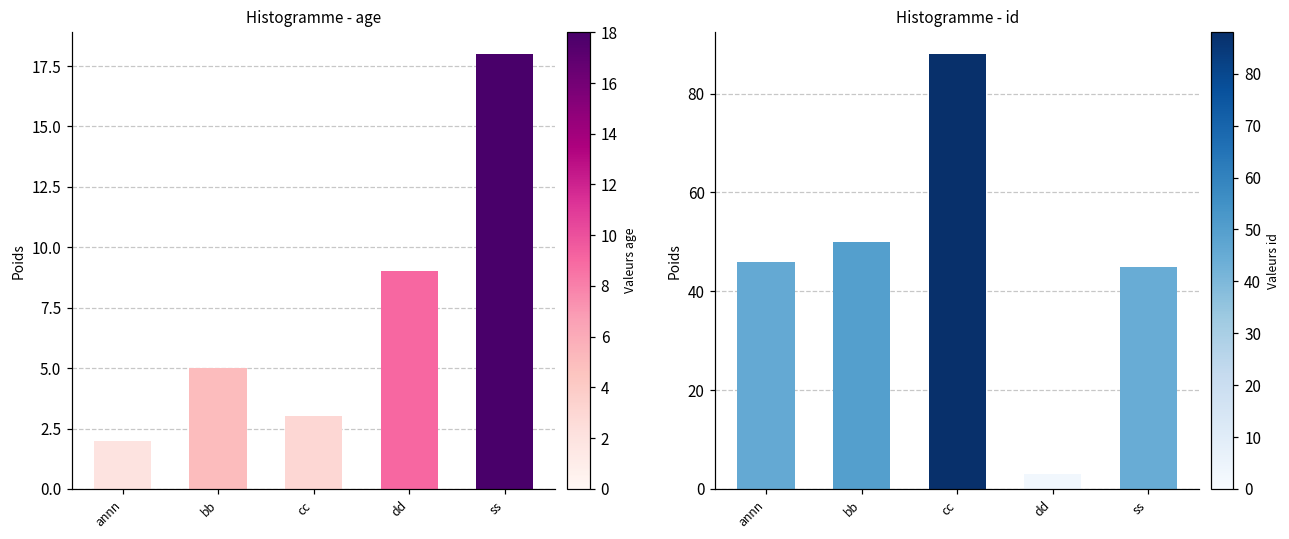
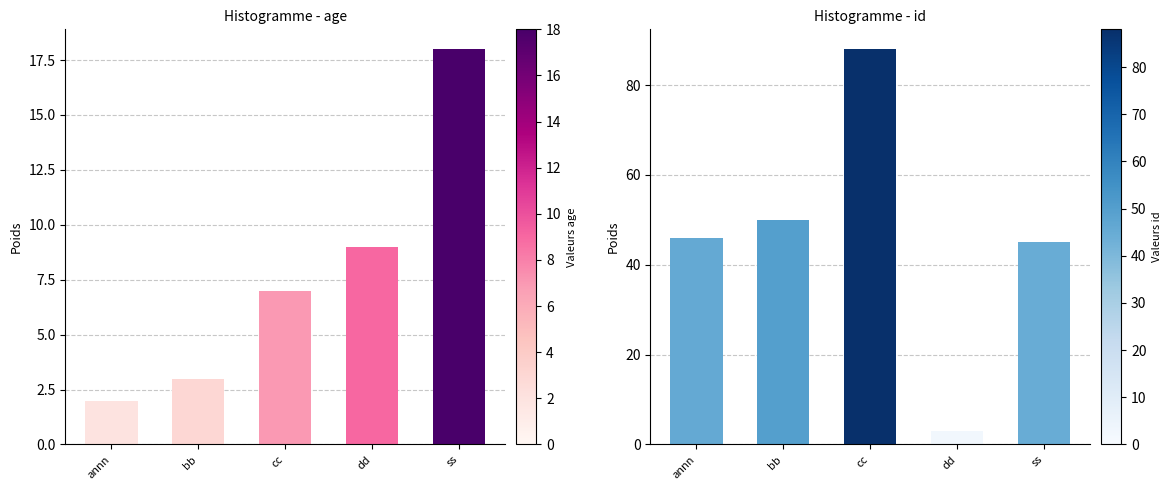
  {
    "Histogramme - age": {
      "annn": 2,
-     "bb": 5,
-     "cc": 3,
+     "bb": 3,
+     "cc": 7,
      "dd": 9,
      "ss": 18
    },
    "Histogramme - id": {
      "annn": 46,
      "bb": 50,
      "cc": 88,
      "dd": 3,
      "ss": 45
    }
  }
